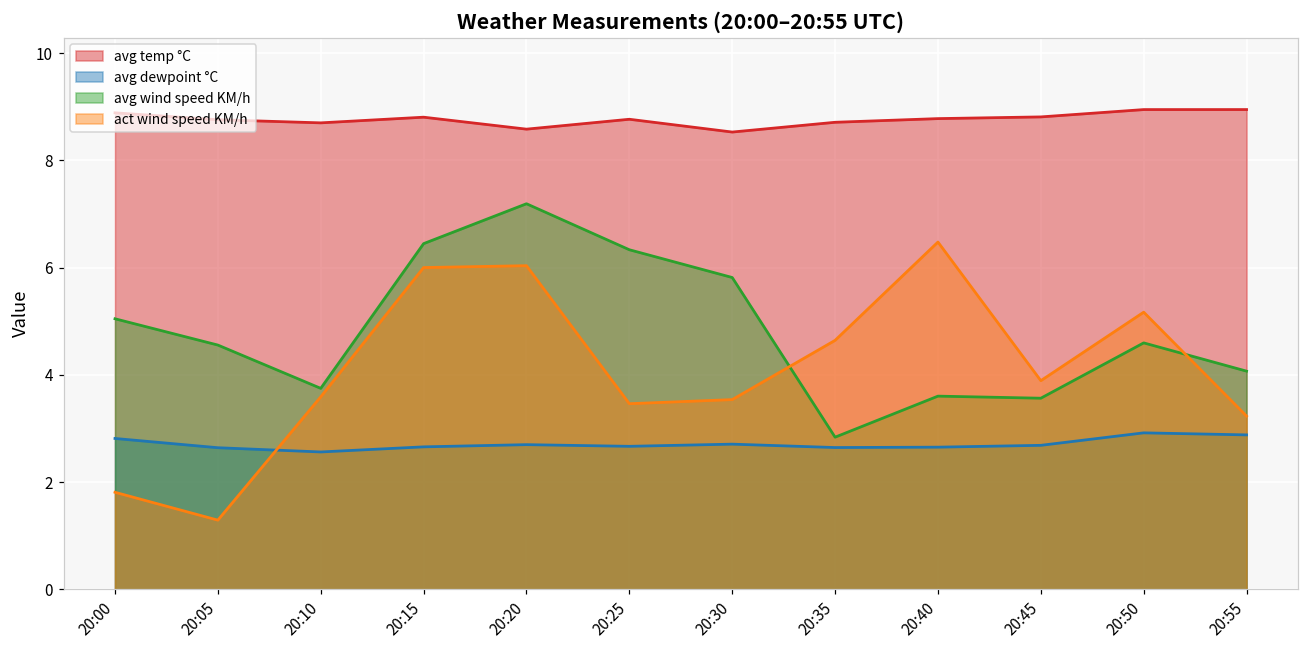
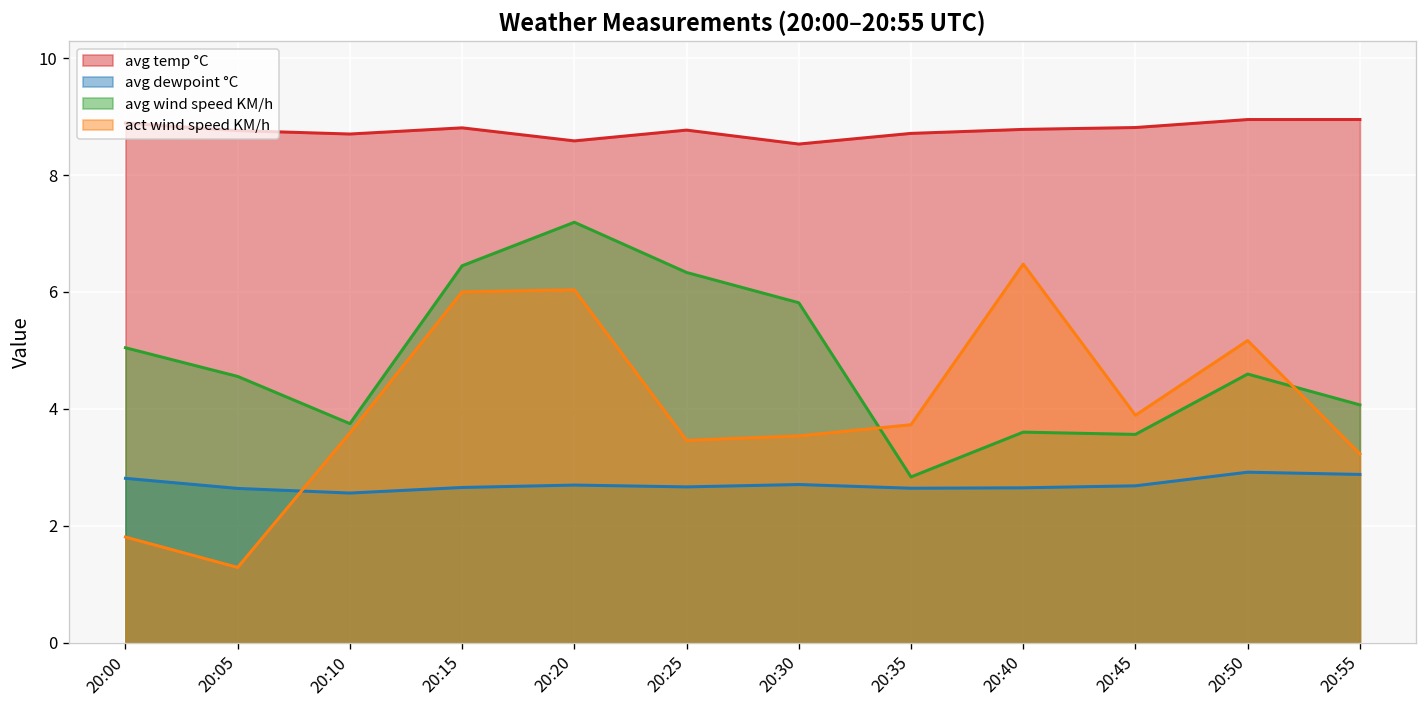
  {
    "avg temp °C": {
      "20:10": 8.7,
      "20:15": 8.8,
      "20:20": 8.6,
      "20:25": 8.8,
      "20:30": 8.5,
      "20:35": 8.7,
      "20:40": 8.8,
      "20:45": 8.8,
      "20:50": 8.9,
      "20:55": 8.9
    },
    "avg dewpoint °C": {
      "20:00": 2.8,
      "20:05": 2.6,
      "20:10": 2.6,
      "20:15": 2.7,
      "20:20": 2.7,
      "20:25": 2.7,
      "20:30": 2.7,
      "20:35": 2.6,
      "20:40": 2.7,
      "20:45": 2.7,
      "20:50": 2.9,
      "20:55": 2.9
    },
    "avg wind speed KM/h": {
      "20:00": 5.0,
      "20:05": 4.6,
      "20:10": 3.7,
      "20:15": 6.4,
      "20:20": 7.2,
      "20:25": 6.3,
      "20:30": 5.8,
      "20:35": 2.8,
      "20:40": 3.6,
      "20:45": 3.6,
      "20:50": 4.6,
      "20:55": 4.1
    },
    "act wind speed KM/h": {
      "20:00": 1.8,
      "20:05": 1.3,
      "20:10": 3.6,
      "20:15": 6.0,
      "20:20": 6.0,
      "20:25": 3.5,
      "20:30": 3.5,
-     "20:35": 4.6,
+     "20:35": 3.7,
      "20:40": 6.5,
      "20:45": 3.9,
      "20:50": 5.2,
      "20:55": 3.2
    }
  }
